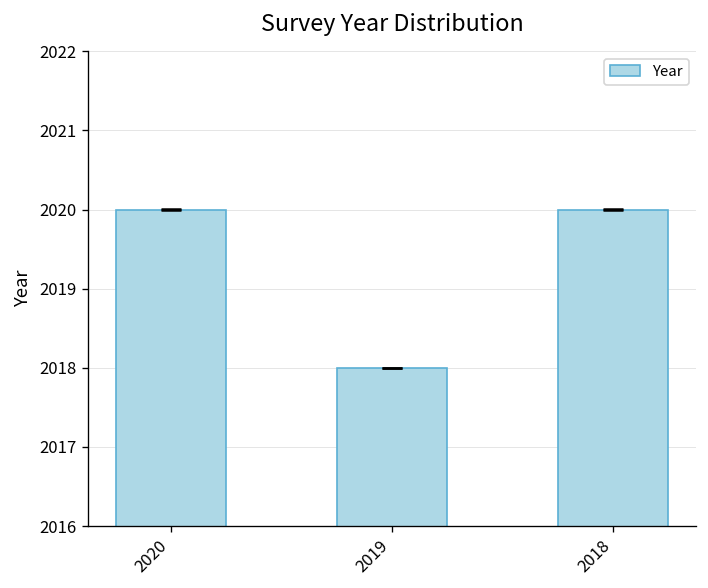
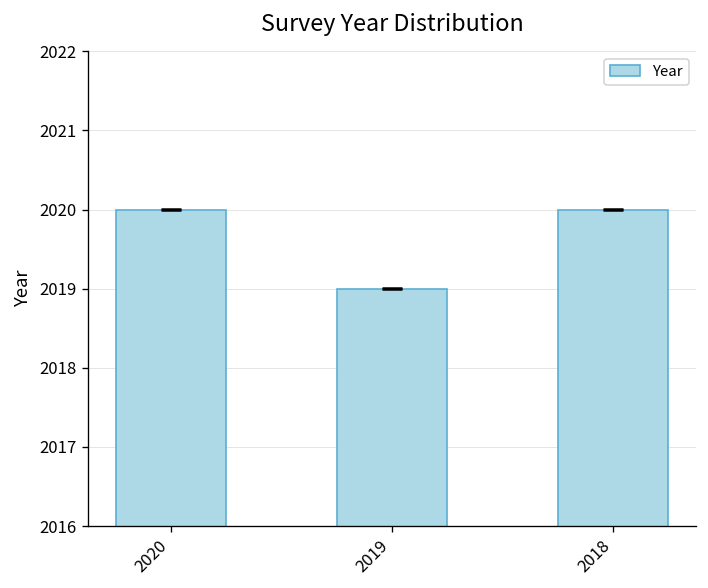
  {
    "Year": {
      "2020": 2020,
-     "2019": 2018,
+     "2019": 2019,
      "2018": 2020
    }
  }
